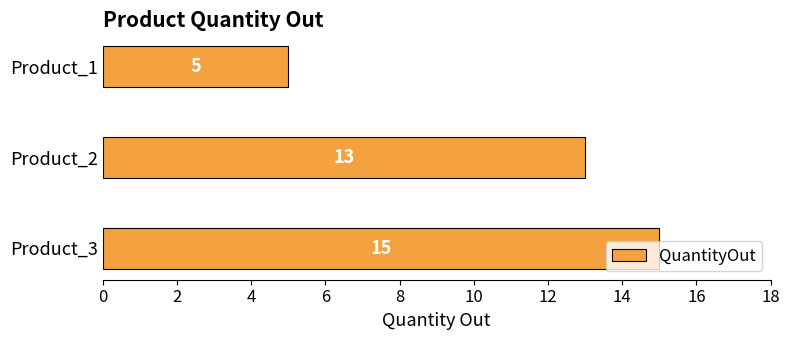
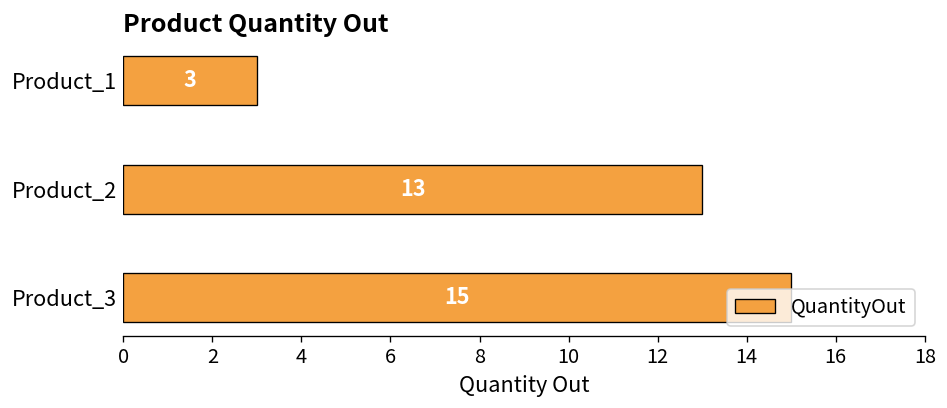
  {
-   "Product_1": 5,
+   "Product_1": 3,
    "Product_2": 13
  }
